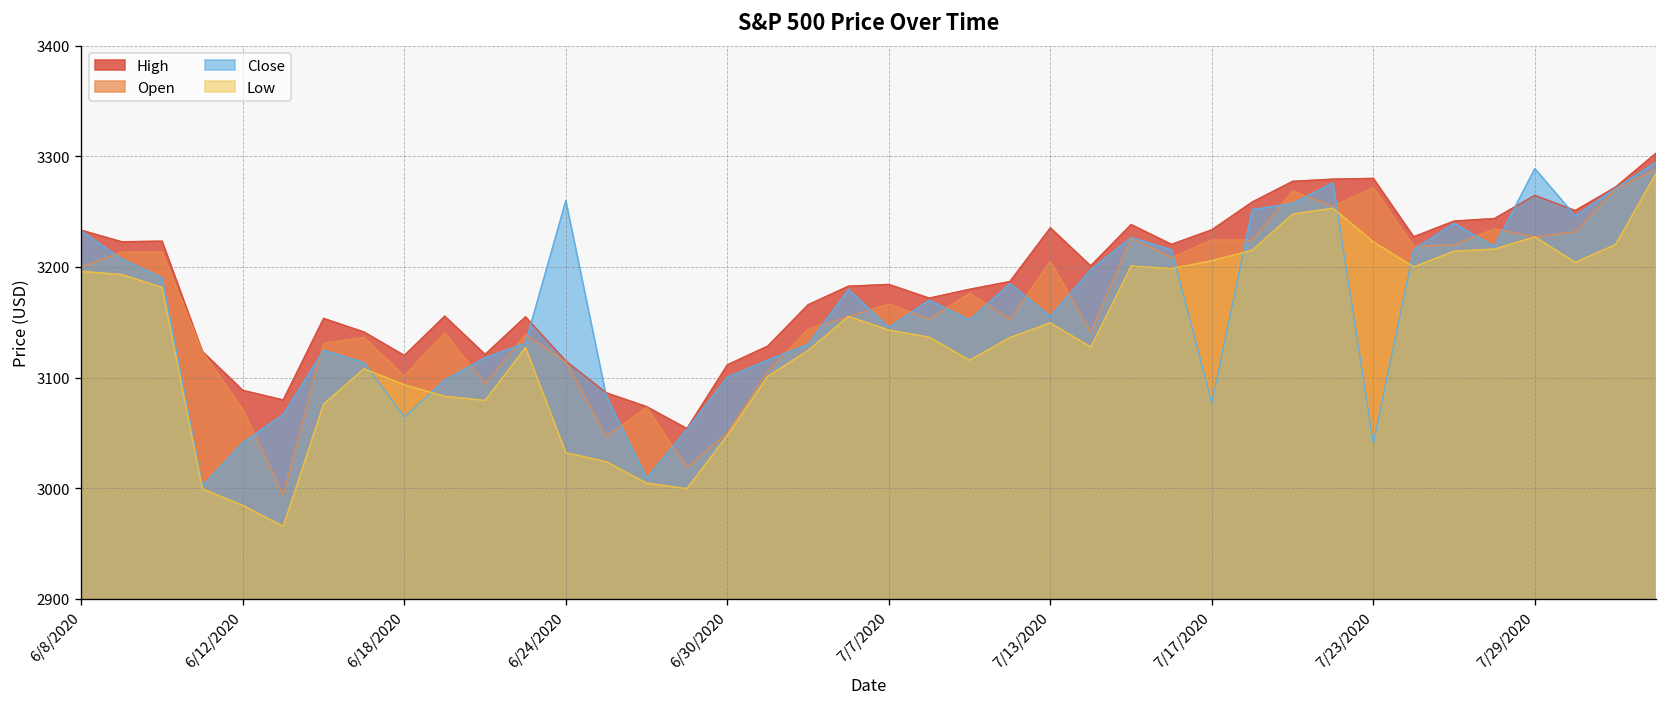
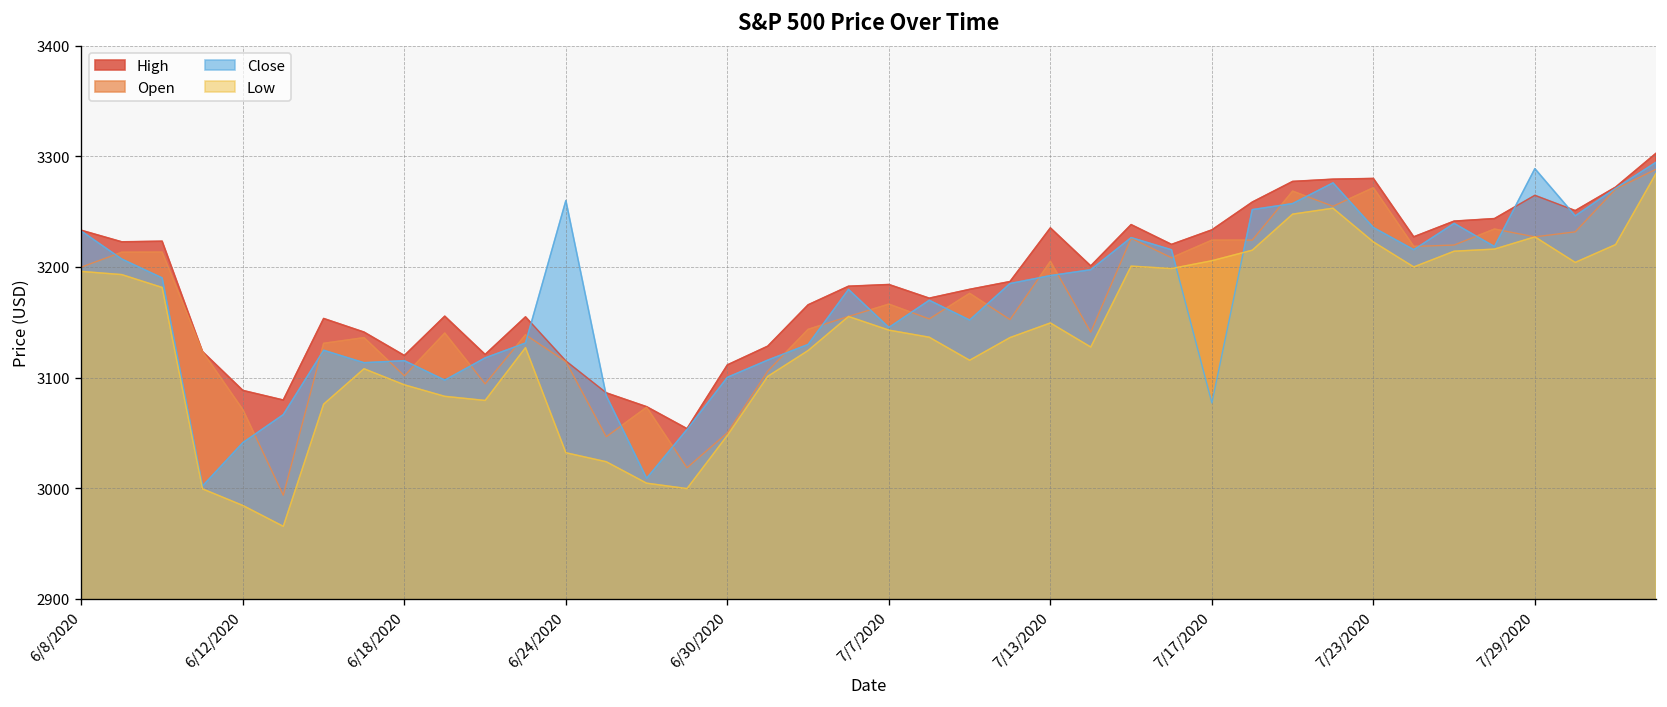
  {
    "Close": {
      "6/12/2020": 3040,
-     "6/18/2020": 3060,
+     "6/18/2020": 3120,
      "6/24/2020": 3260,
      "6/30/2020": 3100,
-     "7/13/2020": 3160,
+     "7/13/2020": 3190,
      "7/17/2020": 3080,
-     "7/23/2020": 3040,
+     "7/23/2020": 3240,
      "7/29/2020": 3290
    }
  }
